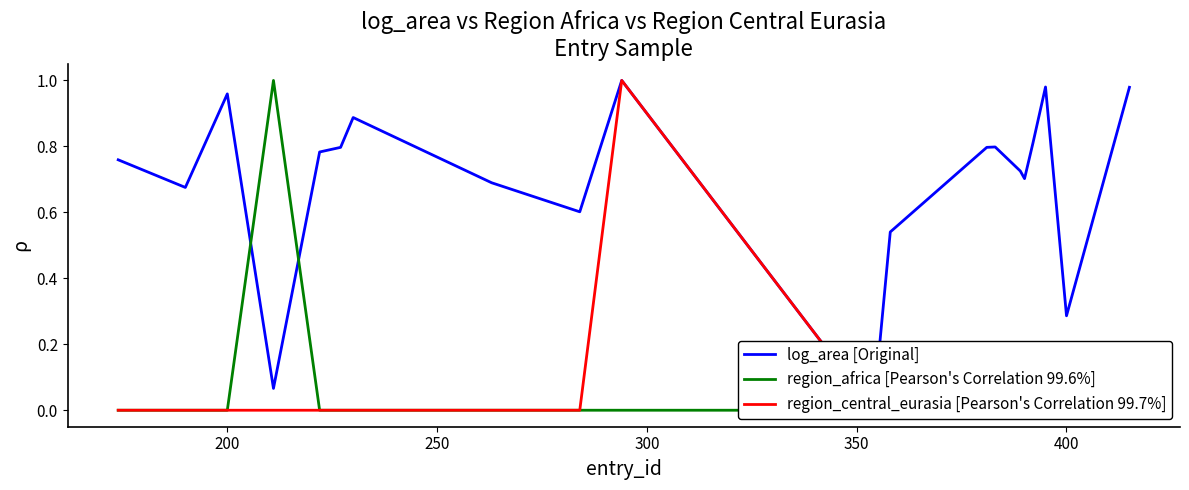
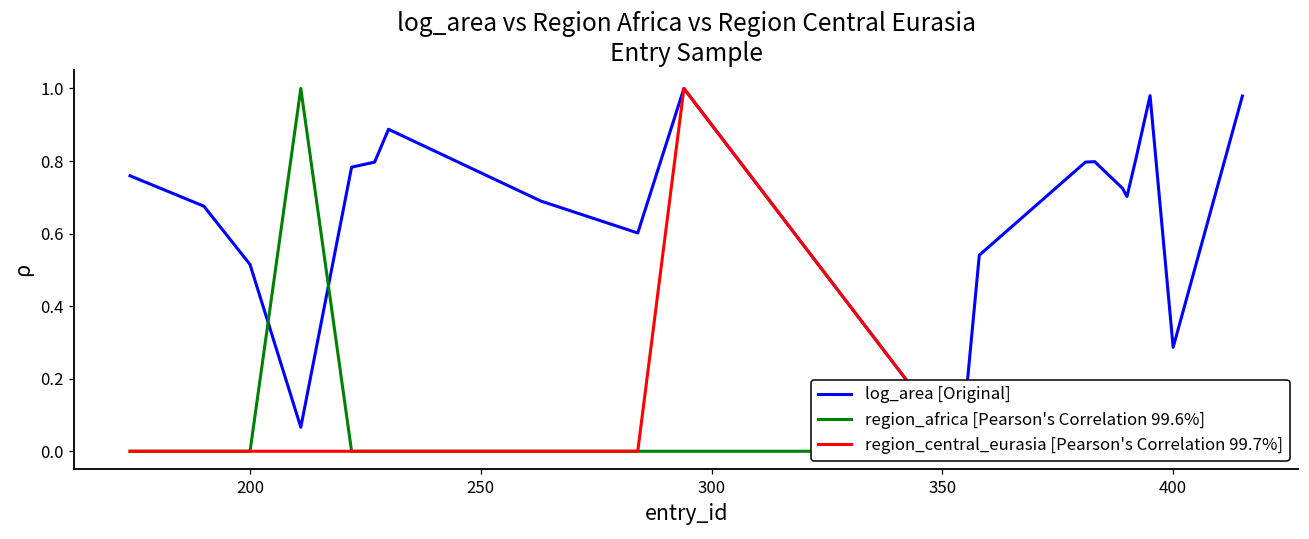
  {
    "log_area [Original]": {
-     "200": 0.96,
+     "200": 0.51,
      "400": 0.29
    }
  }
